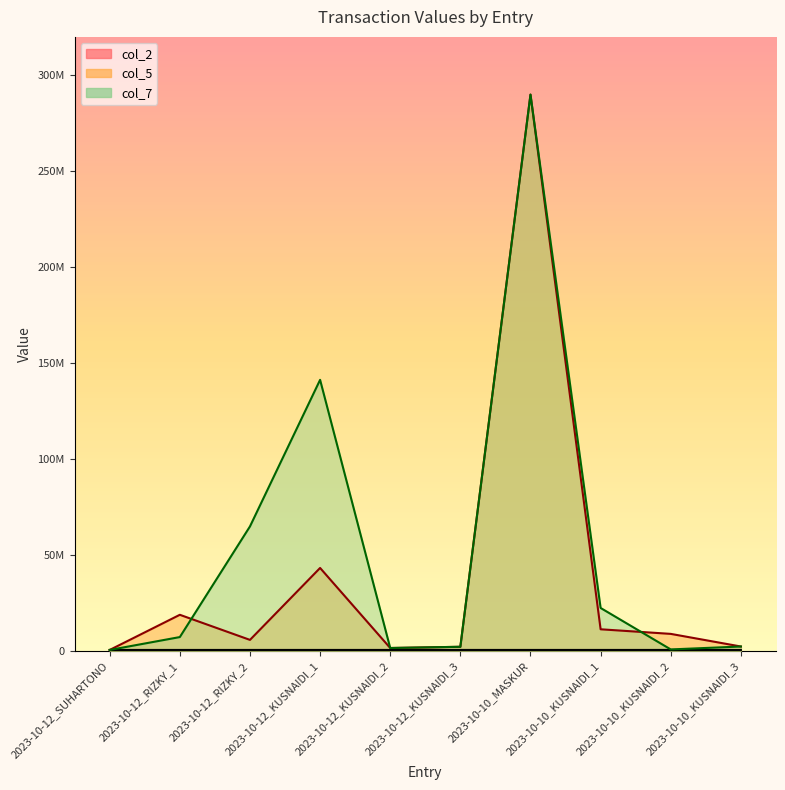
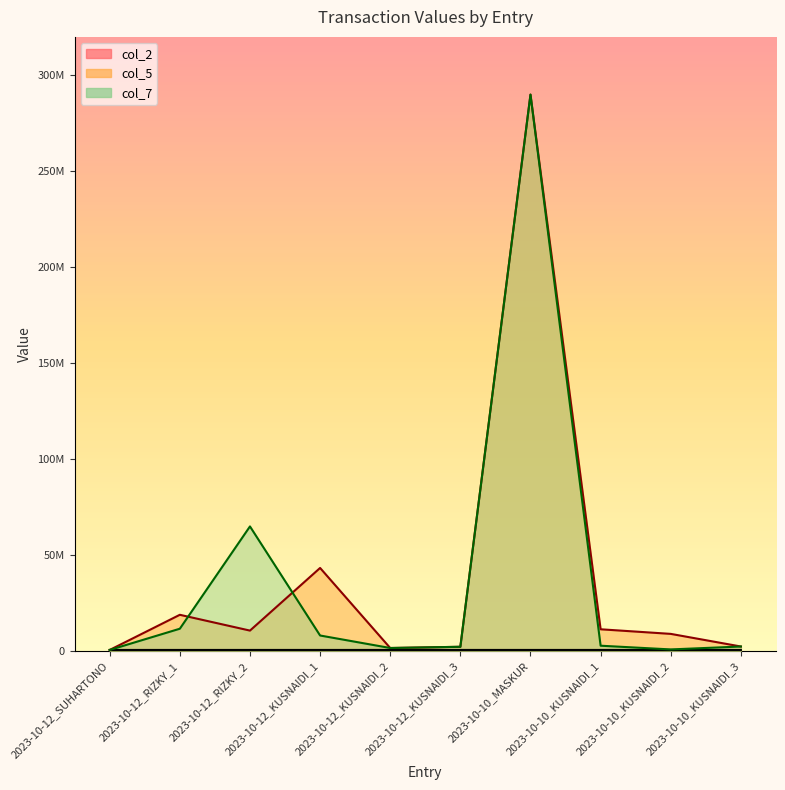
  {
    "col_2": {
      "2023-10-12_RIZKY_1": 1000000,
      "2023-10-12_RIZKY_2": 1000000,
      "2023-10-12_KUSNAIDI_1": 1000000,
      "2023-10-12_KUSNAIDI_3": 1000000,
      "2023-10-10_MASKUR": 1000000,
      "2023-10-10_KUSNAIDI_1": 1000000,
      "2023-10-10_KUSNAIDI_3": 1000000
    },
    "col_5": {
      "2023-10-12_RIZKY_1": 19000000,
-     "2023-10-12_RIZKY_2": 6000000,
+     "2023-10-12_RIZKY_2": 11000000,
      "2023-10-12_KUSNAIDI_1": 43000000,
      "2023-10-10_KUSNAIDI_1": 11000000,
      "2023-10-10_KUSNAIDI_2": 9000000
    },
    "col_7": {
-     "2023-10-12_RIZKY_1": 7000000,
+     "2023-10-12_RIZKY_1": 12000000,
      "2023-10-12_RIZKY_2": 65000000,
-     "2023-10-12_KUSNAIDI_1": 141000000,
-     "2023-10-10_KUSNAIDI_1": 22000000
+     "2023-10-12_KUSNAIDI_1": 8000000,
+     "2023-10-10_KUSNAIDI_1": 3000000
    }
  }
